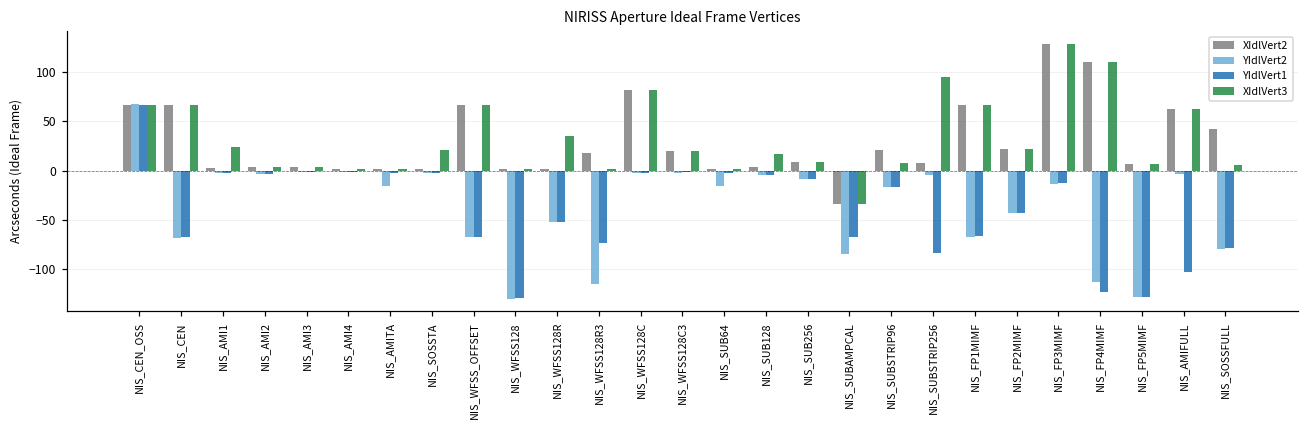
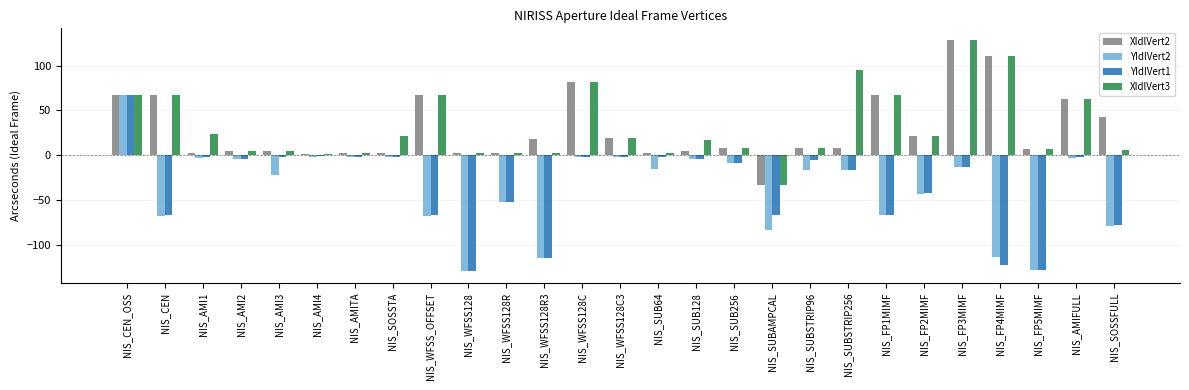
  {
    "XIdlVert2": {
      "NIS_CEN_OSS": 70,
      "NIS_CEN": 70,
      "NIS_AMI2": 0,
      "NIS_AMI3": 0,
      "NIS_WFSS_OFFSET": 70,
      "NIS_WFSS128R3": 20,
      "NIS_WFSS128C": 80,
      "NIS_WFSS128C3": 20,
      "NIS_SUB128": 0,
      "NIS_SUB256": 10,
      "NIS_SUBAMPCAL": -30,
-     "NIS_SUBSTRIP96": 20,
+     "NIS_SUBSTRIP96": 10,
      "NIS_SUBSTRIP256": 10,
      "NIS_FP1MIMF": 70,
      "NIS_FP2MIMF": 20,
      "NIS_FP3MIMF": 130,
      "NIS_FP4MIMF": 110,
      "NIS_FP5MIMF": 10,
      "NIS_AMIFULL": 60,
      "NIS_SOSSFULL": 40
    },
    "YIdlVert2": {
      "NIS_CEN_OSS": 70,
      "NIS_CEN": -70,
      "NIS_AMI2": 0,
-     "NIS_AMI3": 0,
-     "NIS_AMITA": -20,
+     "NIS_AMI3": -20,
+     "NIS_AMITA": 0,
      "NIS_WFSS_OFFSET": -70,
      "NIS_WFSS128": -130,
      "NIS_WFSS128R": -50,
      "NIS_WFSS128R3": -120,
      "NIS_SUB64": -20,
      "NIS_SUB128": 0,
      "NIS_SUB256": -10,
      "NIS_SUBAMPCAL": -80,
      "NIS_SUBSTRIP96": -20,
-     "NIS_SUBSTRIP256": 0,
+     "NIS_SUBSTRIP256": -20,
      "NIS_FP1MIMF": -70,
      "NIS_FP2MIMF": -40,
      "NIS_FP3MIMF": -10,
      "NIS_FP4MIMF": -110,
      "NIS_FP5MIMF": -130,
      "NIS_AMIFULL": 0,
      "NIS_SOSSFULL": -80
    },
    "YIdlVert1": {
      "NIS_CEN_OSS": 70,
      "NIS_CEN": -70,
      "NIS_AMI2": 0,
      "NIS_WFSS_OFFSET": -70,
      "NIS_WFSS128": -130,
      "NIS_WFSS128R": -50,
-     "NIS_WFSS128R3": -70,
+     "NIS_WFSS128R3": -120,
      "NIS_SUB128": 0,
      "NIS_SUB256": -10,
      "NIS_SUBAMPCAL": -70,
-     "NIS_SUBSTRIP96": -20,
-     "NIS_SUBSTRIP256": -80,
+     "NIS_SUBSTRIP96": -10,
+     "NIS_SUBSTRIP256": -20,
      "NIS_FP1MIMF": -70,
      "NIS_FP2MIMF": -40,
      "NIS_FP3MIMF": -10,
      "NIS_FP4MIMF": -120,
      "NIS_FP5MIMF": -130,
-     "NIS_AMIFULL": -100,
+     "NIS_AMIFULL": 0,
      "NIS_SOSSFULL": -80
    },
    "XIdlVert3": {
      "NIS_CEN_OSS": 70,
      "NIS_CEN": 70,
      "NIS_AMI1": 20,
      "NIS_AMI2": 0,
      "NIS_AMI3": 0,
      "NIS_SOSSTA": 20,
      "NIS_WFSS_OFFSET": 70,
-     "NIS_WFSS128R": 40,
+     "NIS_WFSS128R": 0,
      "NIS_WFSS128C": 80,
      "NIS_WFSS128C3": 20,
      "NIS_SUB128": 20,
      "NIS_SUB256": 10,
      "NIS_SUBAMPCAL": -30,
      "NIS_SUBSTRIP96": 10,
      "NIS_SUBSTRIP256": 100,
      "NIS_FP1MIMF": 70,
      "NIS_FP2MIMF": 20,
      "NIS_FP3MIMF": 130,
      "NIS_FP4MIMF": 110,
      "NIS_FP5MIMF": 10,
      "NIS_AMIFULL": 60,
      "NIS_SOSSFULL": 10
    }
  }
